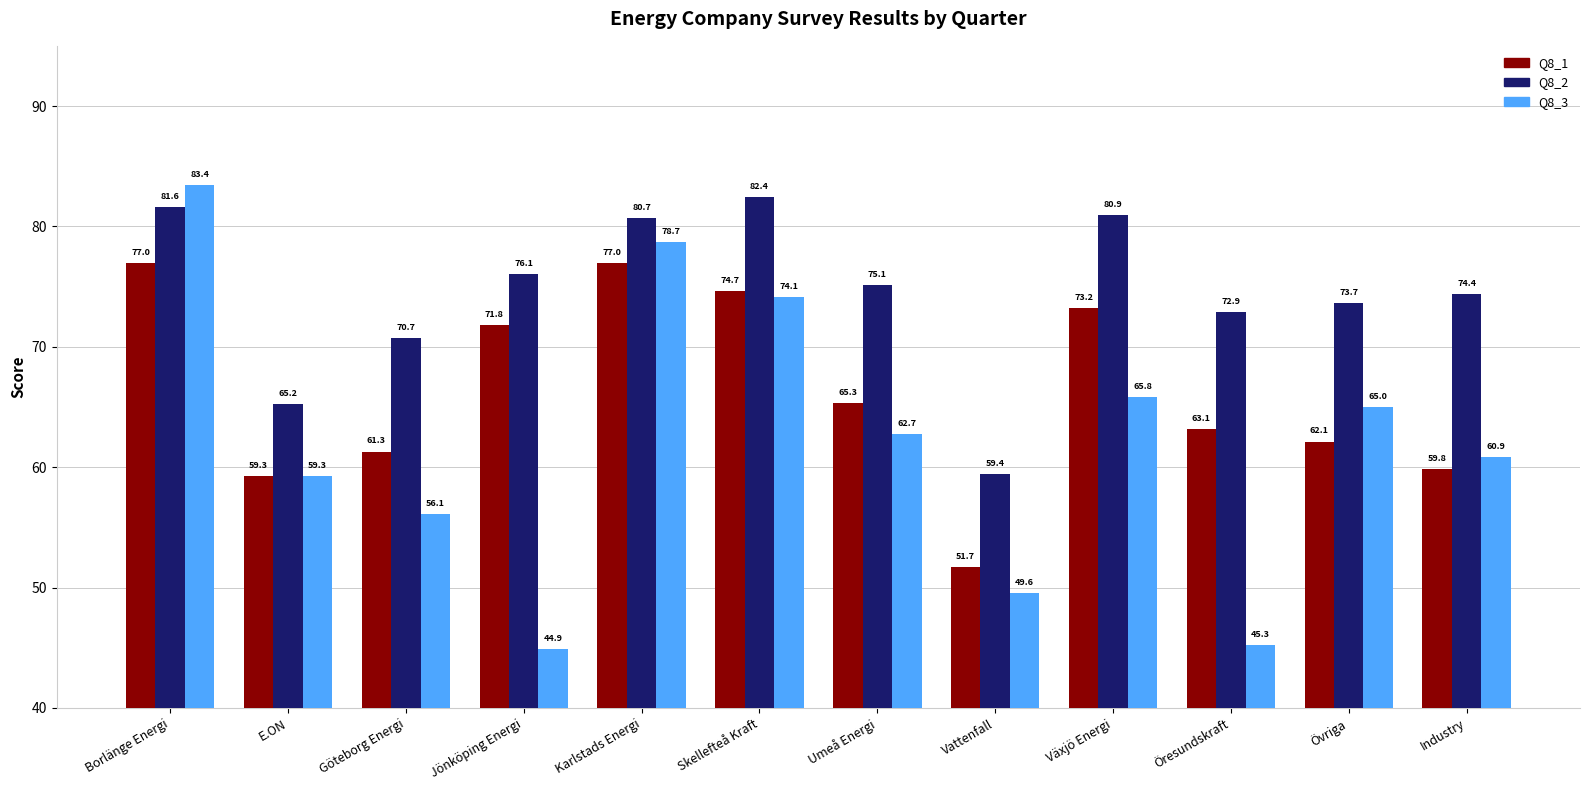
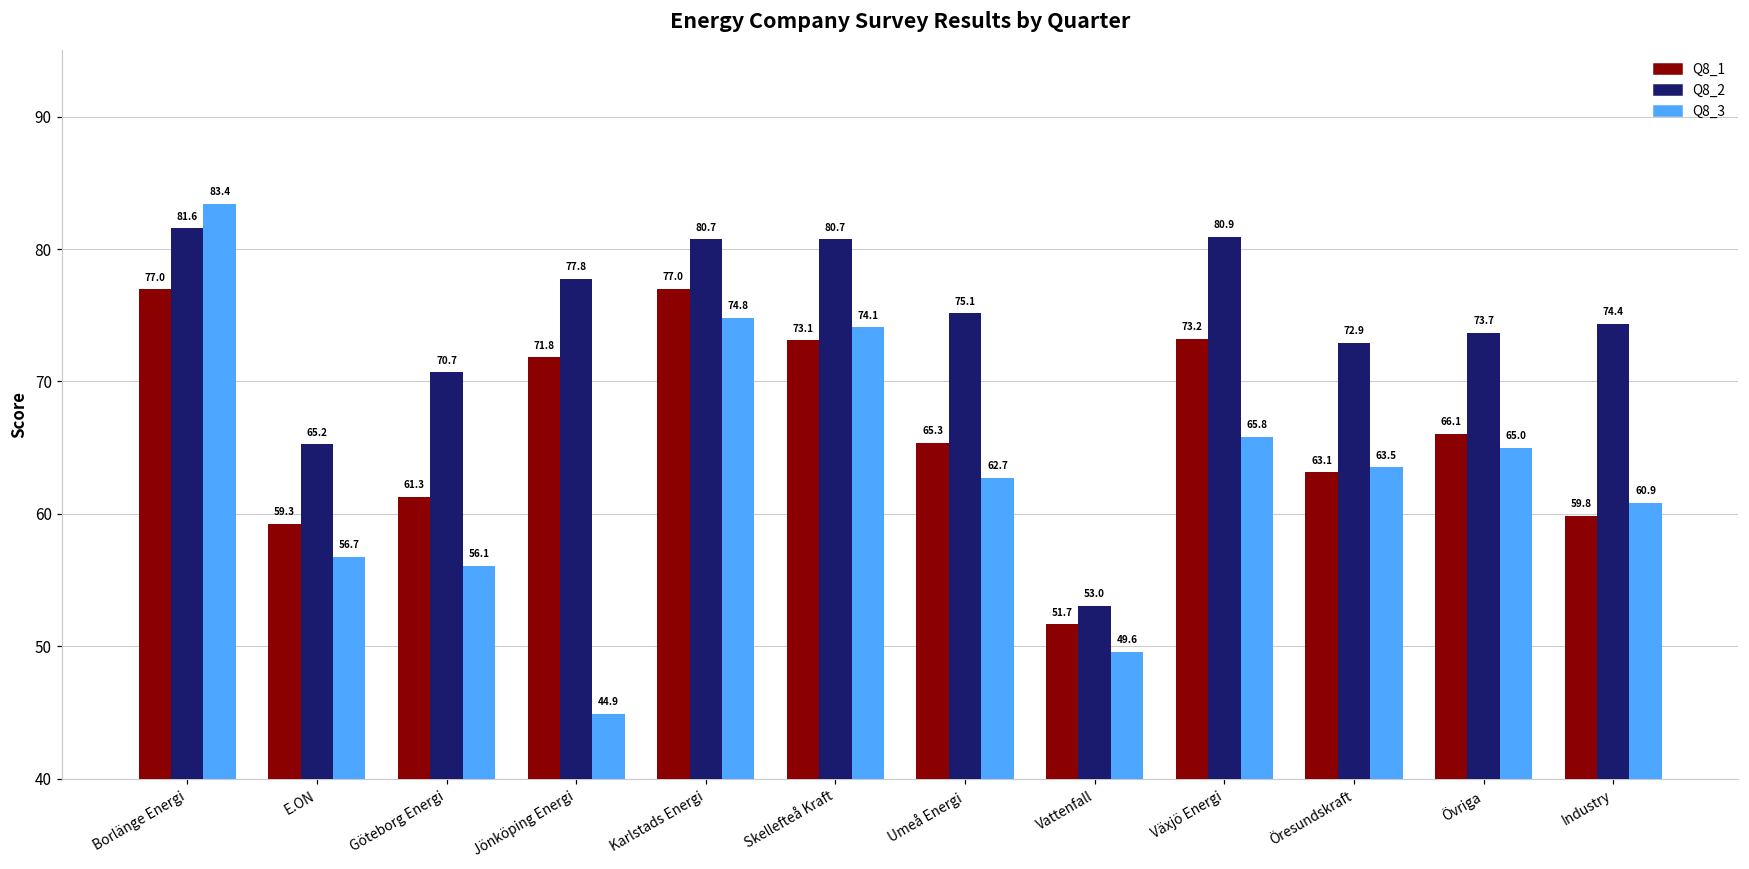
  {
    "Q8_1": {
      "Borlänge Energi": 77.0,
      "E.ON": 59.3,
      "Göteborg Energi": 61.3,
      "Jönköping Energi": 71.8,
      "Karlstads Energi": 77.0,
-     "Skellefteå Kraft": 74.7,
+     "Skellefteå Kraft": 73.1,
      "Umeå Energi": 65.3,
      "Vattenfall": 51.7,
      "Växjö Energi": 73.2,
      "Öresundskraft": 63.1,
-     "Övriga": 62.1,
+     "Övriga": 66.1,
      "Industry": 59.8
    },
    "Q8_2": {
      "Borlänge Energi": 81.6,
      "E.ON": 65.2,
      "Göteborg Energi": 70.7,
-     "Jönköping Energi": 76.1,
+     "Jönköping Energi": 77.8,
      "Karlstads Energi": 80.7,
-     "Skellefteå Kraft": 82.4,
+     "Skellefteå Kraft": 80.7,
      "Umeå Energi": 75.1,
-     "Vattenfall": 59.4,
+     "Vattenfall": 53.0,
      "Växjö Energi": 80.9,
      "Öresundskraft": 72.9,
      "Övriga": 73.7,
      "Industry": 74.4
    },
    "Q8_3": {
      "Borlänge Energi": 83.4,
-     "E.ON": 59.3,
+     "E.ON": 56.7,
      "Göteborg Energi": 56.1,
      "Jönköping Energi": 44.9,
-     "Karlstads Energi": 78.7,
+     "Karlstads Energi": 74.8,
      "Skellefteå Kraft": 74.1,
      "Umeå Energi": 62.7,
      "Vattenfall": 49.6,
      "Växjö Energi": 65.8,
-     "Öresundskraft": 45.3,
+     "Öresundskraft": 63.5,
      "Övriga": 65.0,
      "Industry": 60.9
    }
  }
